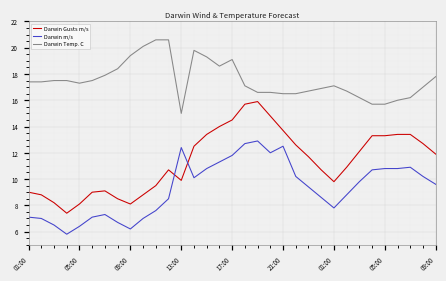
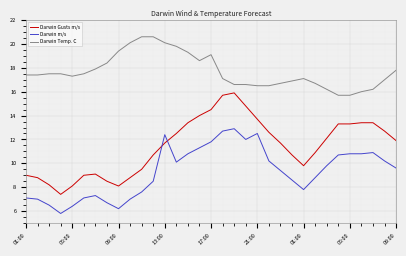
  {
    "Darwin Gusts m/s": {
-     "13:00": 9.9,
+     "13:00": 11.7,
      "17:00": 14.5,
      "21:00": 13.7
    },
    "Darwin m/s": {
      "13:00": 12.4,
      "17:00": 11.8,
      "21:00": 12.5
    },
    "Darwin Temp. C": {
-     "13:00": 15.0,
+     "13:00": 20.1,
      "17:00": 19.1,
      "21:00": 16.5
    }
  }
